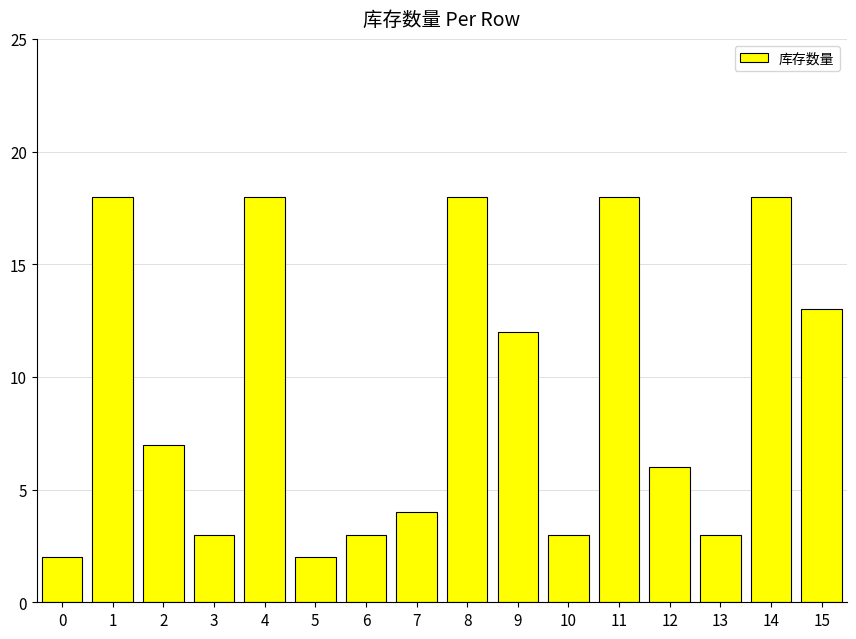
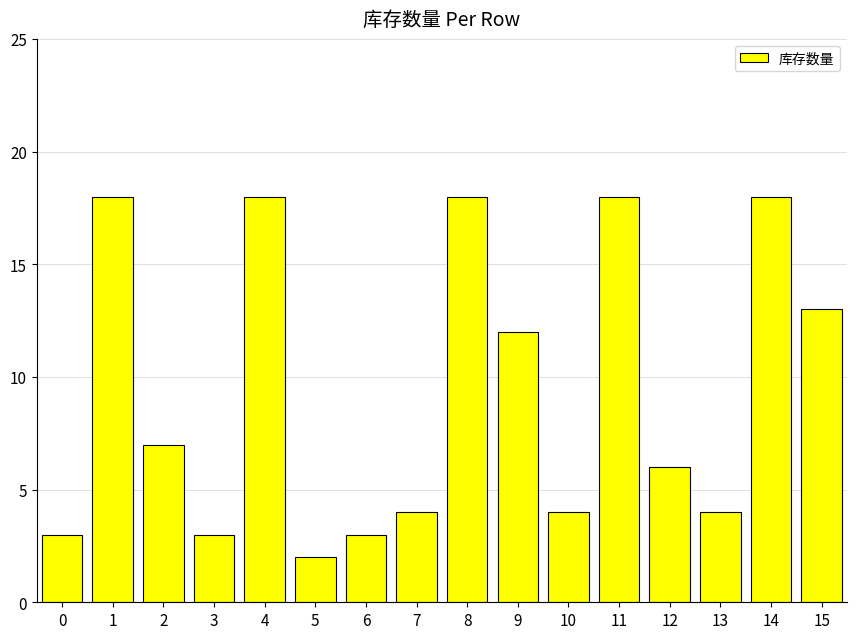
  {
-   "0": 2,
+   "0": 3,
    "1": 18,
    "2": 7,
    "3": 3,
    "4": 18,
    "5": 2,
    "6": 3,
    "7": 4,
    "8": 18,
    "9": 12,
-   "10": 3,
+   "10": 4,
    "11": 18,
    "12": 6,
-   "13": 3,
+   "13": 4,
    "14": 18,
    "15": 13
  }
